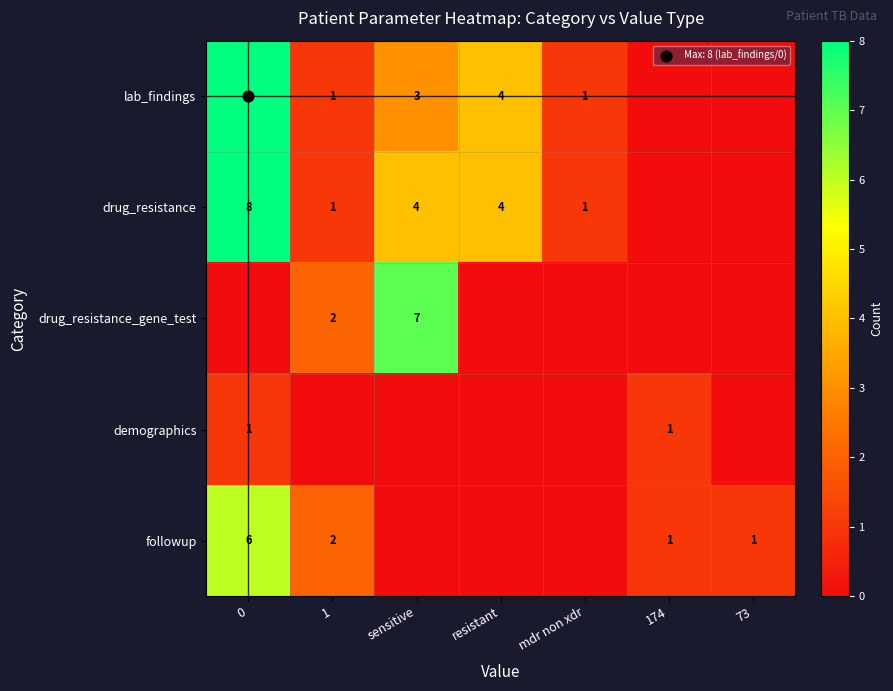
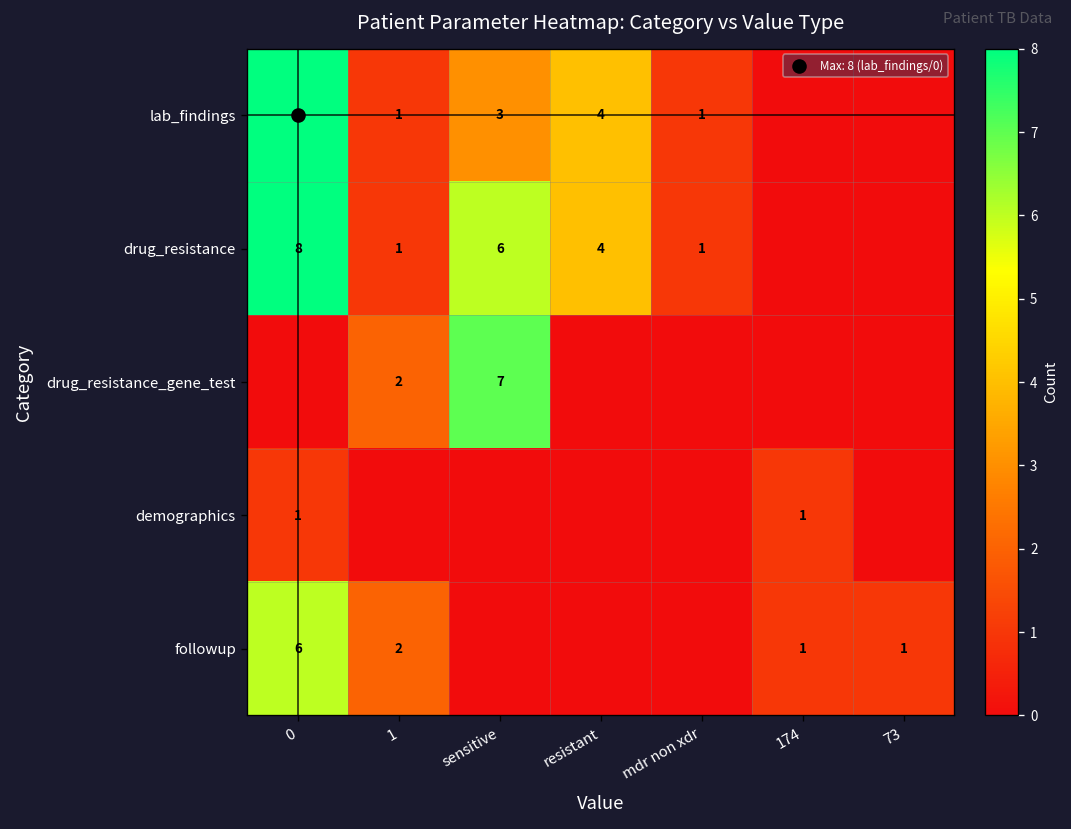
  {
    "lab_findings": {
      "1": 1,
      "sensitive": 3,
      "resistant": 4,
      "mdr non xdr": 1
    },
    "drug_resistance": {
      "0": 8,
      "1": 1,
-     "sensitive": 4,
+     "sensitive": 6,
      "resistant": 4,
      "mdr non xdr": 1
    },
    "drug_resistance_gene_test": {
      "1": 2,
      "sensitive": 7
    },
    "demographics": {
      "0": 1,
      "174": 1
    },
    "followup": {
      "0": 6,
      "1": 2,
      "174": 1,
      "73": 1
    }
  }
